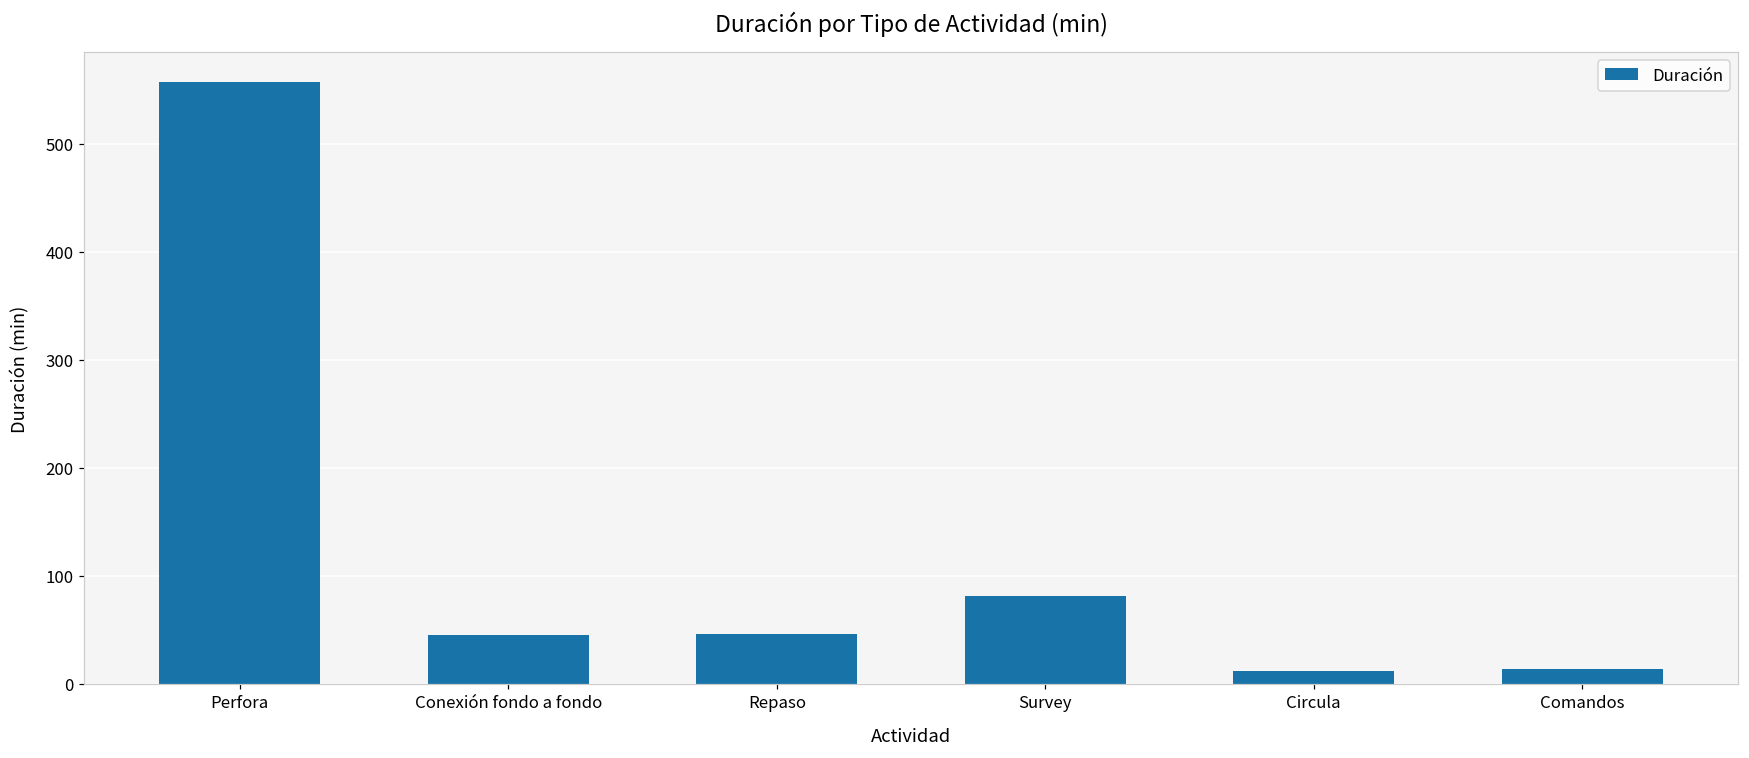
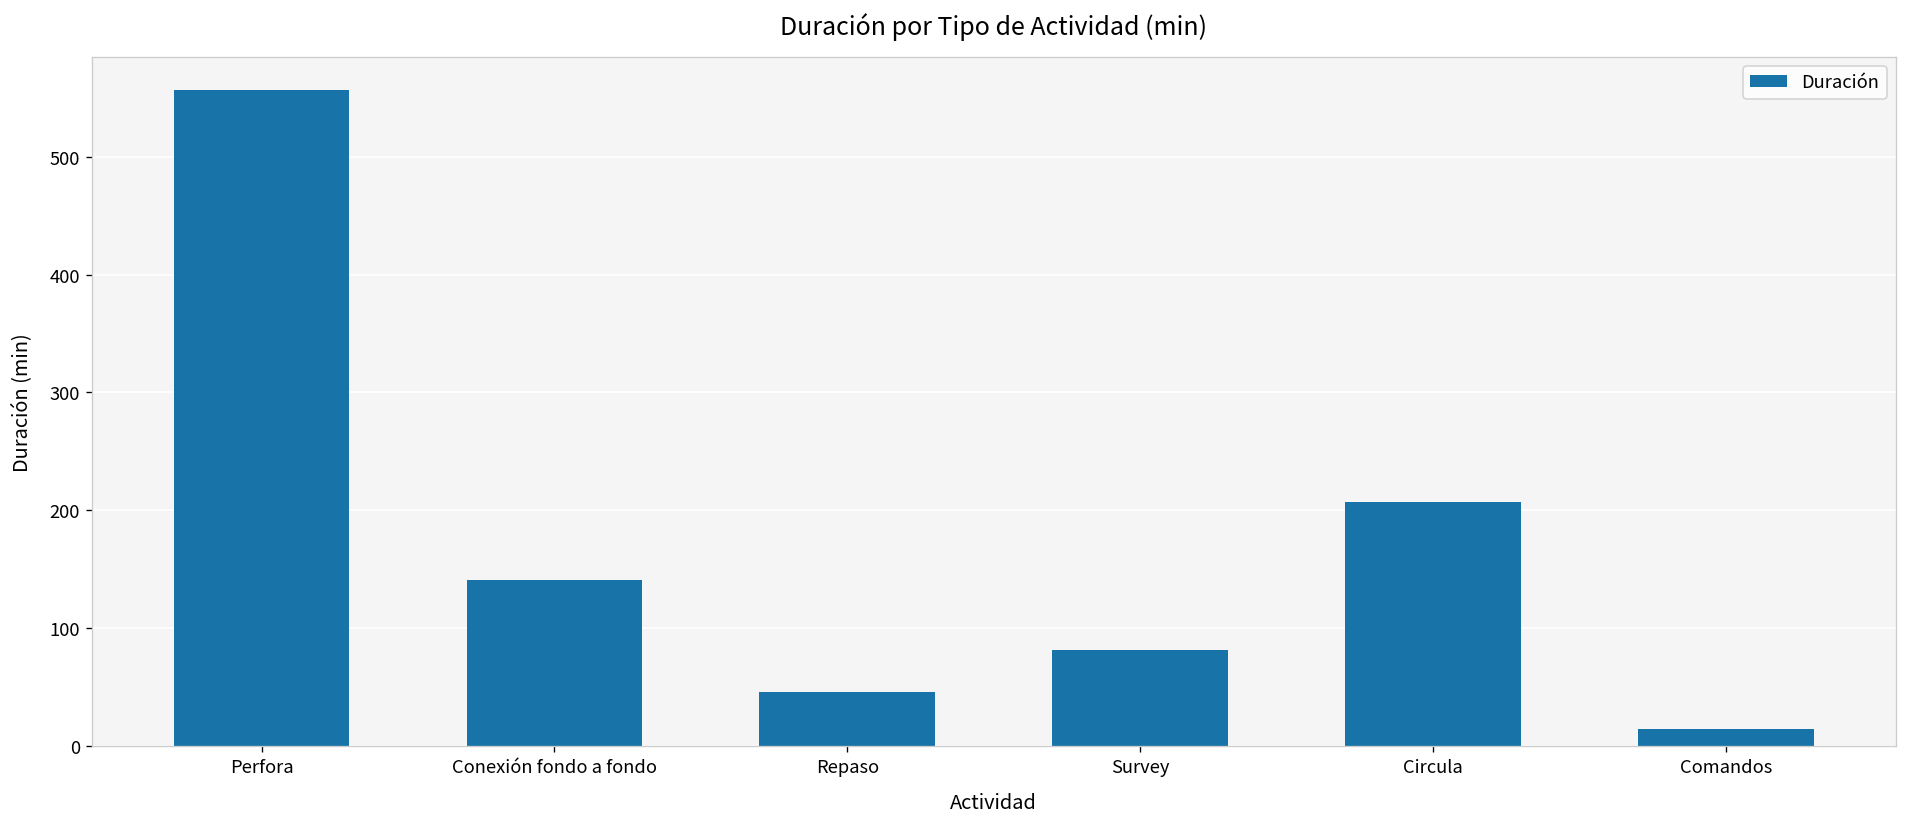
  {
    "Perfora": 560,
-   "Conexión fondo a fondo": 50,
+   "Conexión fondo a fondo": 140,
    "Repaso": 50,
    "Survey": 80,
-   "Circula": 10,
+   "Circula": 210,
    "Comandos": 10
  }
